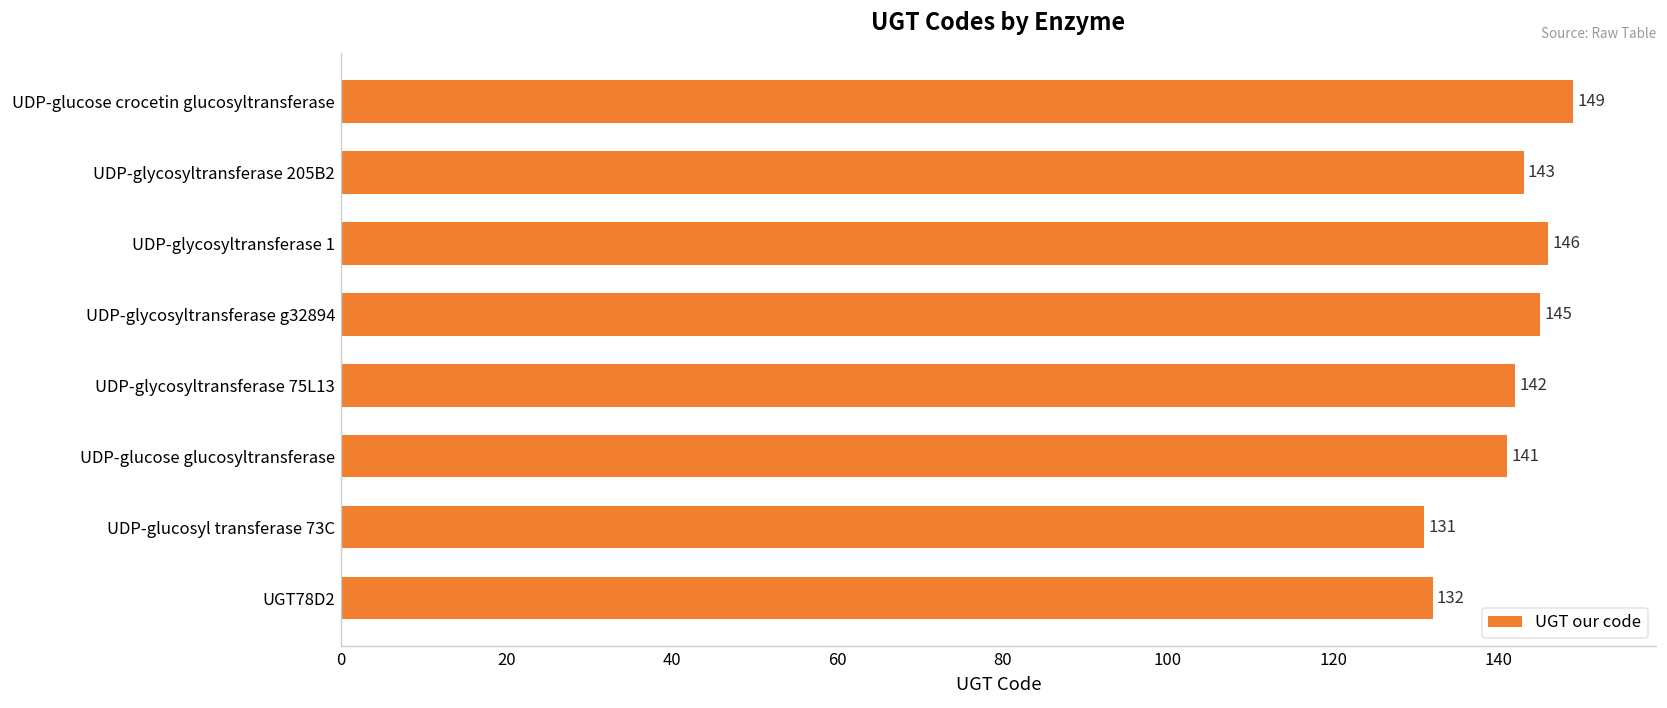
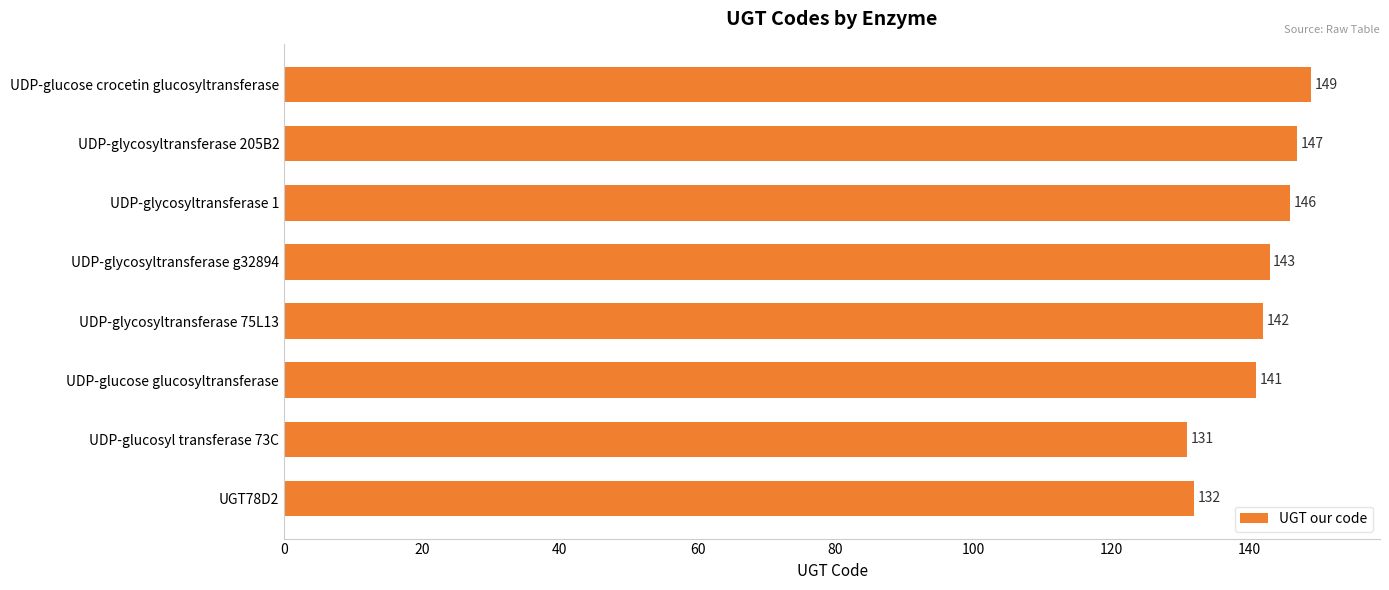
  {
    "UDP-glucose crocetin glucosyltransferase": 149,
-   "UDP-glycosyltransferase 205B2": 143,
+   "UDP-glycosyltransferase 205B2": 147,
    "UDP-glycosyltransferase 1": 146,
-   "UDP-glycosyltransferase g32894": 145,
+   "UDP-glycosyltransferase g32894": 143,
    "UDP-glycosyltransferase 75L13": 142,
    "UDP-glucose glucosyltransferase": 141,
    "UDP-glucosyl transferase 73C": 131,
    "UGT78D2": 132
  }
